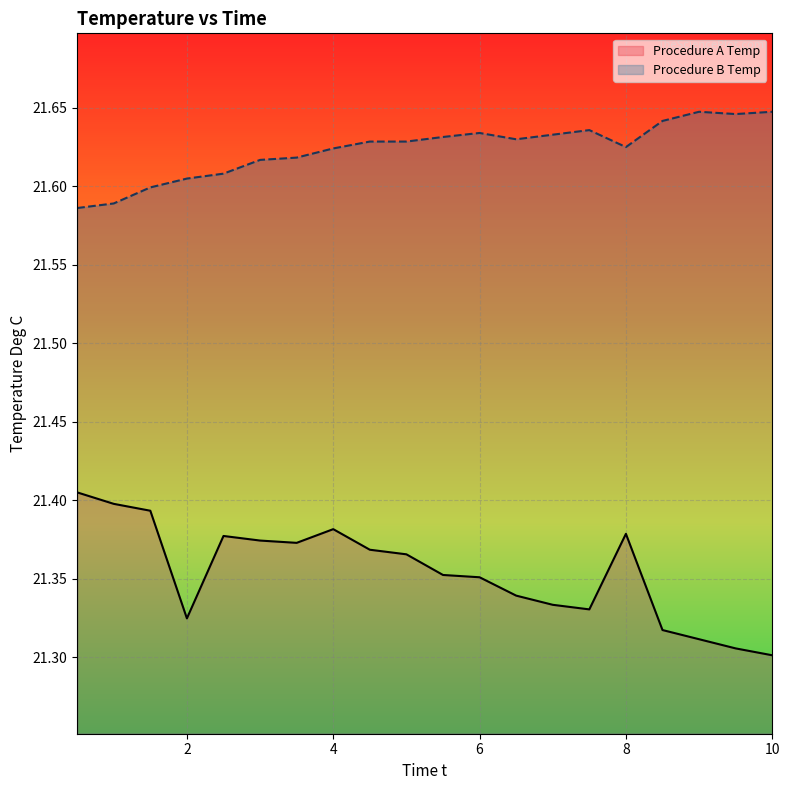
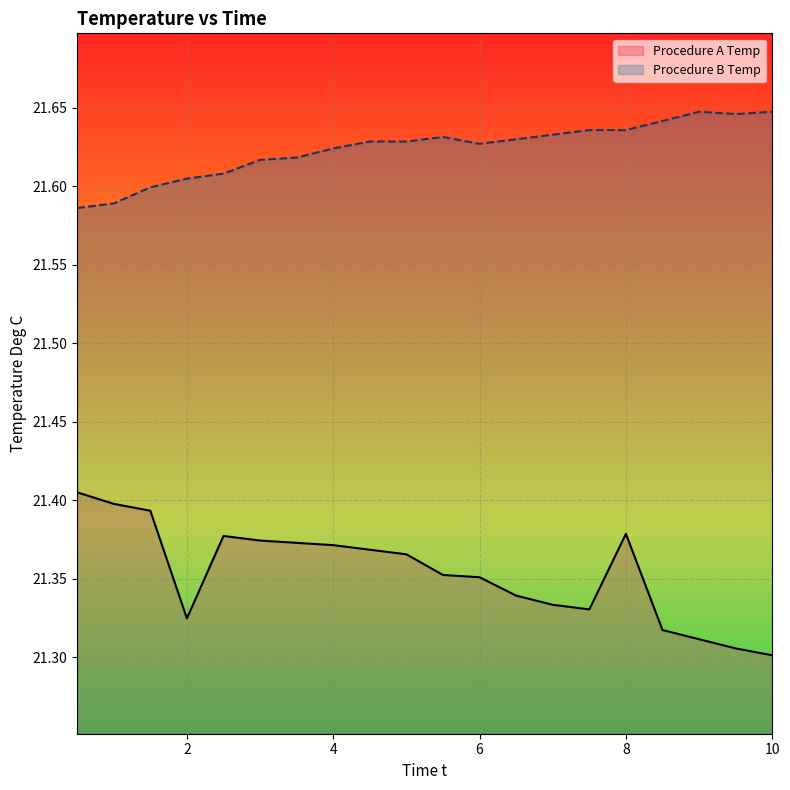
  {
    "Procedure A Temp": {
      "2": 21.325,
-     "4": 21.382,
+     "4": 21.371,
      "6": 21.351,
      "8": 21.379,
      "10": 21.301
    },
    "Procedure B Temp": {
      "2": 21.605,
      "4": 21.624,
-     "6": 21.634,
-     "8": 21.625,
+     "6": 21.627,
+     "8": 21.636,
      "10": 21.648
    }
  }
